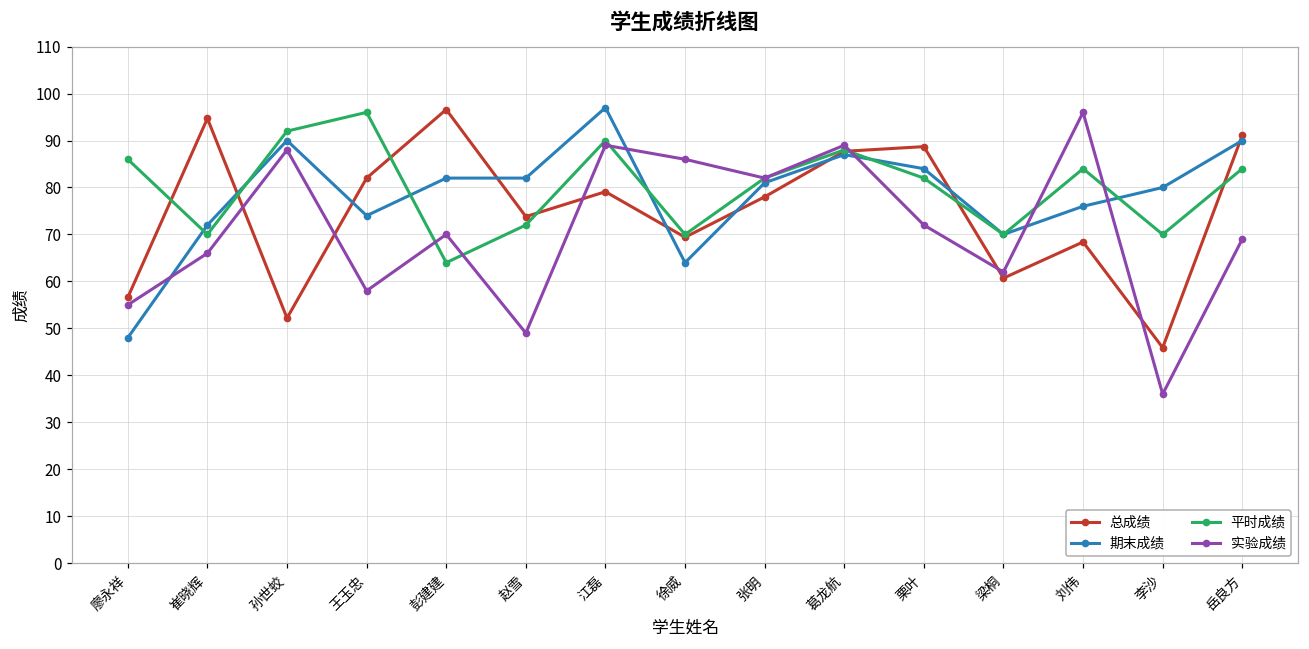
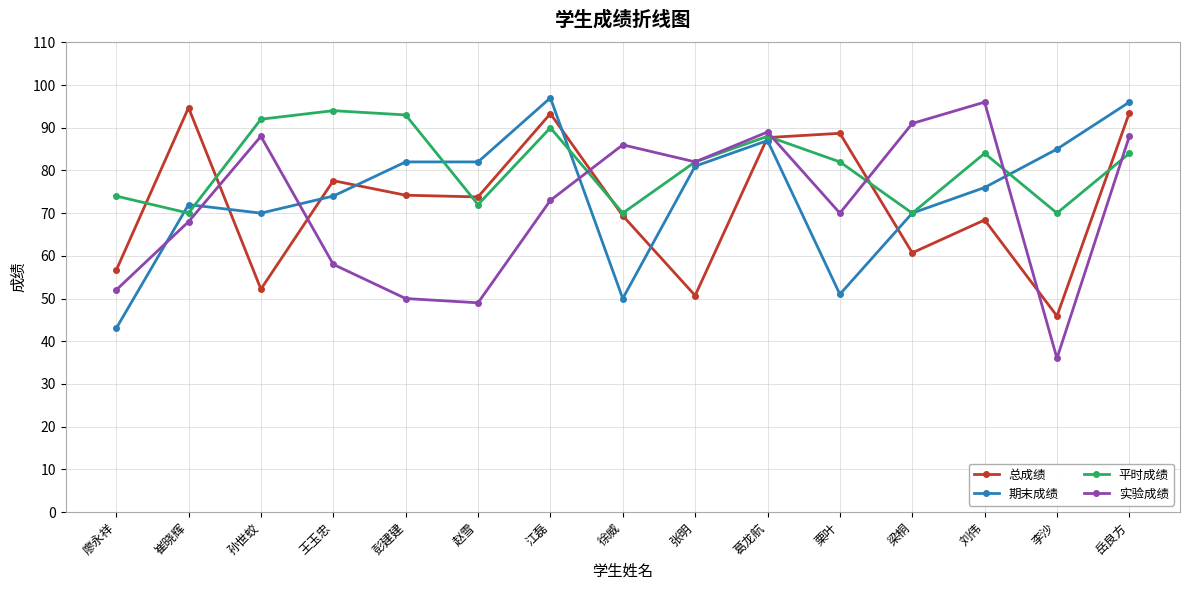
  {
    "总成绩": {
      "廖永祥": 57,
      "崔晓辉": 95,
      "孙世蛟": 52,
-     "王玉忠": 82,
-     "彭建建": 97,
+     "王玉忠": 78,
+     "彭建建": 74,
      "赵雪": 74,
-     "江磊": 79,
+     "江磊": 93,
      "徐威": 69,
-     "张明": 78,
+     "张明": 51,
      "栗叶": 89,
      "梁桐": 61,
      "刘伟": 68,
      "李沙": 46,
-     "岳良方": 91
+     "岳良方": 94
    },
    "期末成绩": {
-     "廖永祥": 48,
+     "廖永祥": 43,
      "崔晓辉": 72,
-     "孙世蛟": 90,
+     "孙世蛟": 70,
      "王玉忠": 74,
      "彭建建": 82,
      "赵雪": 82,
      "江磊": 97,
-     "徐威": 64,
+     "徐威": 50,
      "张明": 81,
      "葛龙航": 87,
-     "栗叶": 84,
+     "栗叶": 51,
      "刘伟": 76,
-     "李沙": 80,
-     "岳良方": 90
+     "李沙": 85,
+     "岳良方": 96
    },
    "平时成绩": {
-     "廖永祥": 86,
+     "廖永祥": 74,
      "崔晓辉": 70,
      "孙世蛟": 92,
-     "王玉忠": 96,
-     "彭建建": 64,
+     "王玉忠": 94,
+     "彭建建": 93,
      "赵雪": 72,
      "江磊": 90,
      "徐威": 70,
      "栗叶": 82,
      "刘伟": 84,
      "李沙": 70,
      "岳良方": 84
    },
    "实验成绩": {
-     "廖永祥": 55,
-     "崔晓辉": 66,
+     "廖永祥": 52,
+     "崔晓辉": 68,
      "孙世蛟": 88,
      "王玉忠": 58,
-     "彭建建": 70,
+     "彭建建": 50,
      "赵雪": 49,
-     "江磊": 89,
+     "江磊": 73,
      "徐威": 86,
      "葛龙航": 89,
-     "栗叶": 72,
-     "梁桐": 62,
+     "栗叶": 70,
+     "梁桐": 91,
      "刘伟": 96,
      "李沙": 36,
-     "岳良方": 69
+     "岳良方": 88
    }
  }
